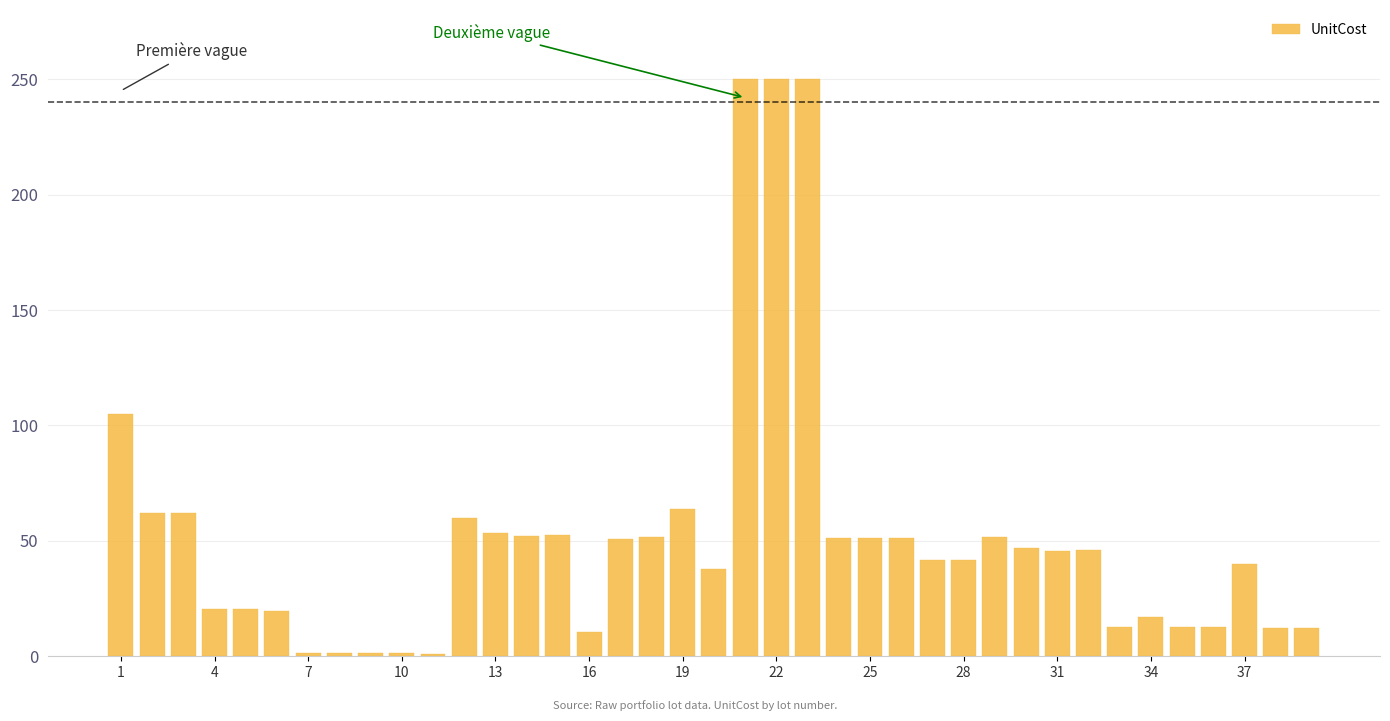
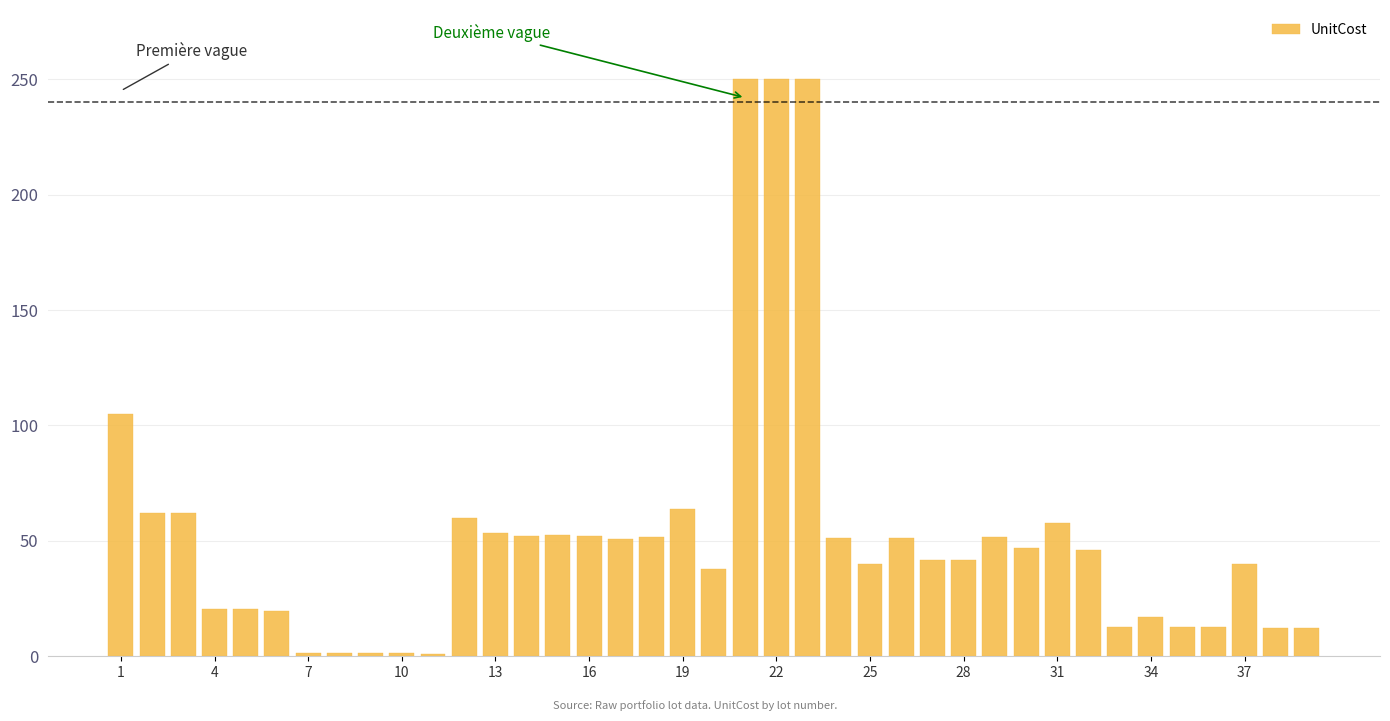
  {
    "1": 105,
    "4": 21,
    "7": 1,
    "10": 1,
    "13": 54,
-   "16": 11,
+   "16": 52,
    "19": 64,
    "22": 250,
-   "25": 51,
+   "25": 40,
    "28": 42,
-   "31": 46,
+   "31": 58,
    "34": 17,
    "37": 40
  }
